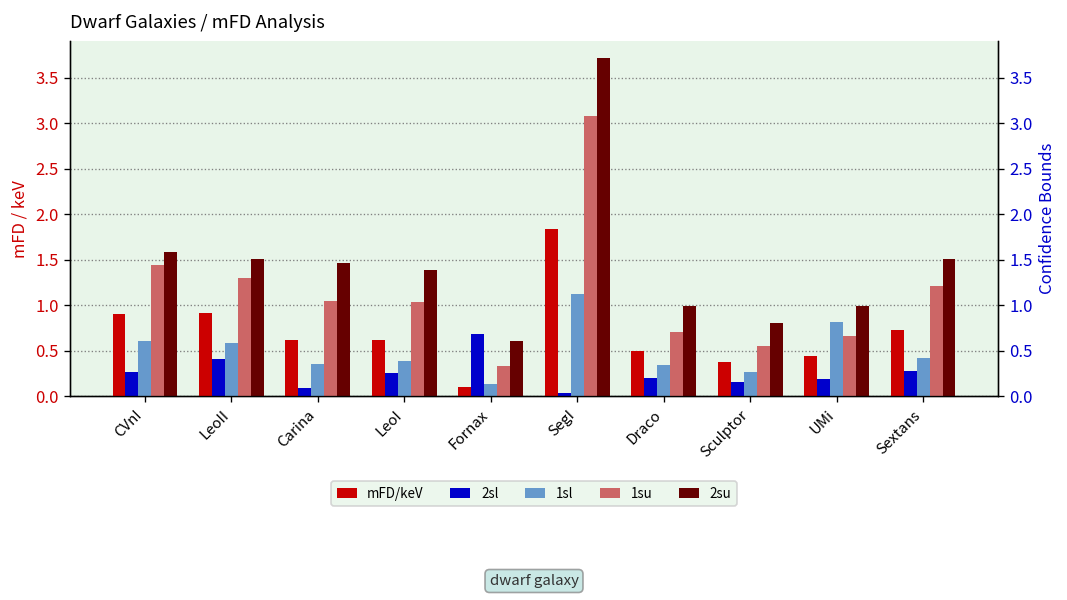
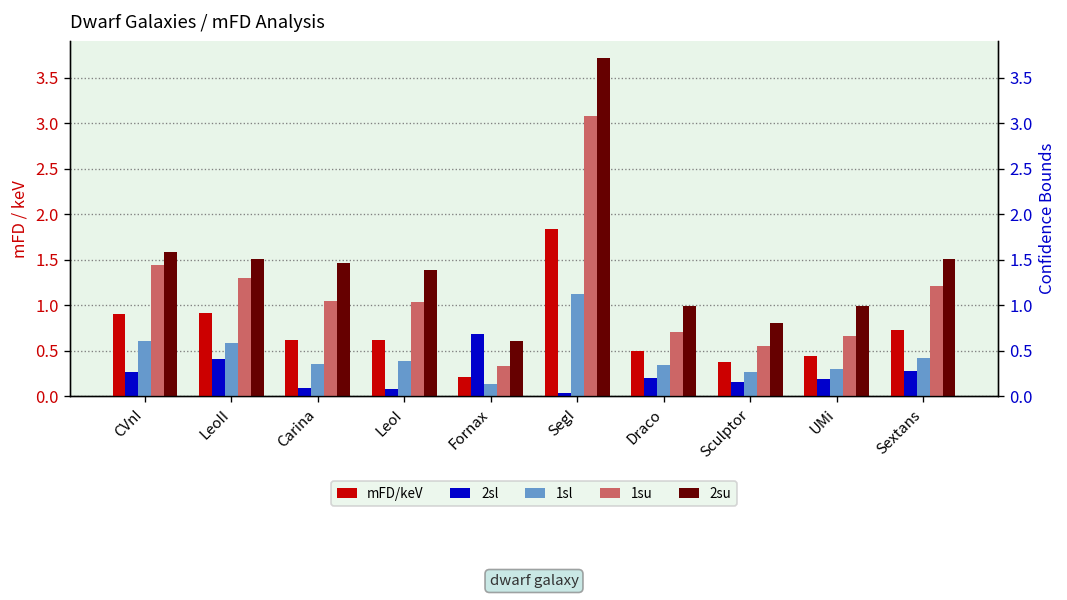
  {
    "mFD/keV": {
      "CVnI": 0.9,
      "LeoII": 0.9,
      "Carina": 0.6,
      "LeoI": 0.6,
-     "Fornax": 0.1,
+     "Fornax": 0.2,
      "SegI": 1.8,
      "Draco": 0.5,
      "Sculptor": 0.4,
      "UMi": 0.4,
      "Sextans": 0.7
    },
    "2sl": {
      "CVnI": 0.3,
      "LeoII": 0.4,
      "Carina": 0.1,
-     "LeoI": 0.3,
+     "LeoI": 0.1,
      "Fornax": 0.7,
      "SegI": 0.0,
      "Draco": 0.2,
      "Sculptor": 0.2,
      "UMi": 0.2,
      "Sextans": 0.3
    },
    "1sl": {
      "CVnI": 0.6,
      "LeoII": 0.6,
      "Carina": 0.4,
      "LeoI": 0.4,
      "Fornax": 0.1,
      "SegI": 1.1,
      "Draco": 0.3,
      "Sculptor": 0.3,
-     "UMi": 0.8,
+     "UMi": 0.3,
      "Sextans": 0.4
    },
    "1su": {
      "CVnI": 1.4,
      "LeoII": 1.3,
      "Carina": 1.0,
      "LeoI": 1.0,
      "Fornax": 0.3,
      "SegI": 3.1,
      "Draco": 0.7,
      "Sculptor": 0.5,
      "UMi": 0.7,
      "Sextans": 1.2
    },
    "2su": {
      "CVnI": 1.6,
      "LeoII": 1.5,
      "Carina": 1.5,
      "LeoI": 1.4,
      "Fornax": 0.6,
      "SegI": 3.7,
      "Draco": 1.0,
      "Sculptor": 0.8,
      "UMi": 1.0,
      "Sextans": 1.5
    }
  }
